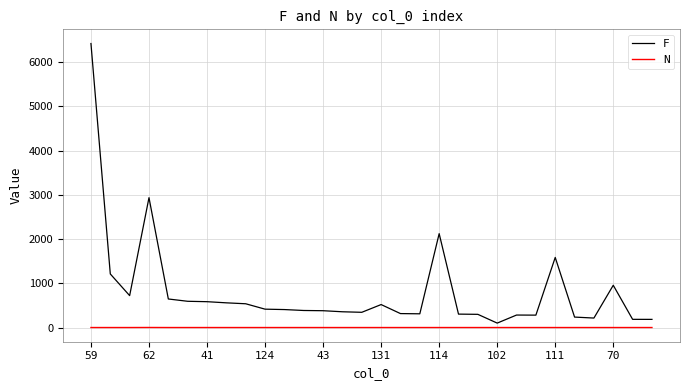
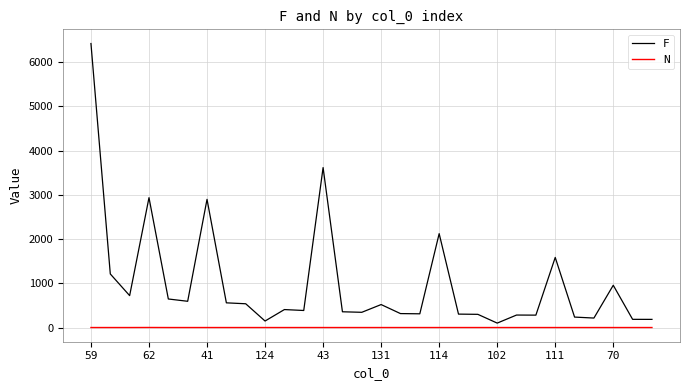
  {
    "F": {
      "59": 6400,
      "62": 2900,
-     "41": 600,
-     "124": 400,
-     "43": 400,
+     "41": 2900,
+     "124": 100,
+     "43": 3600,
      "131": 500,
      "114": 2100,
      "102": 100,
      "111": 1600,
      "70": 1000
    },
    "N": {
      "59": 0,
      "62": 0,
      "41": 0,
      "124": 0,
      "43": 0,
      "131": 0,
      "114": 0,
      "102": 0,
      "111": 0,
      "70": 0
    }
  }
